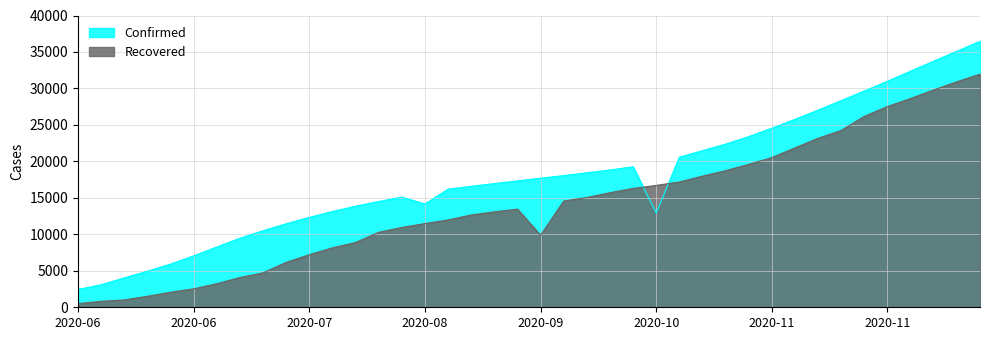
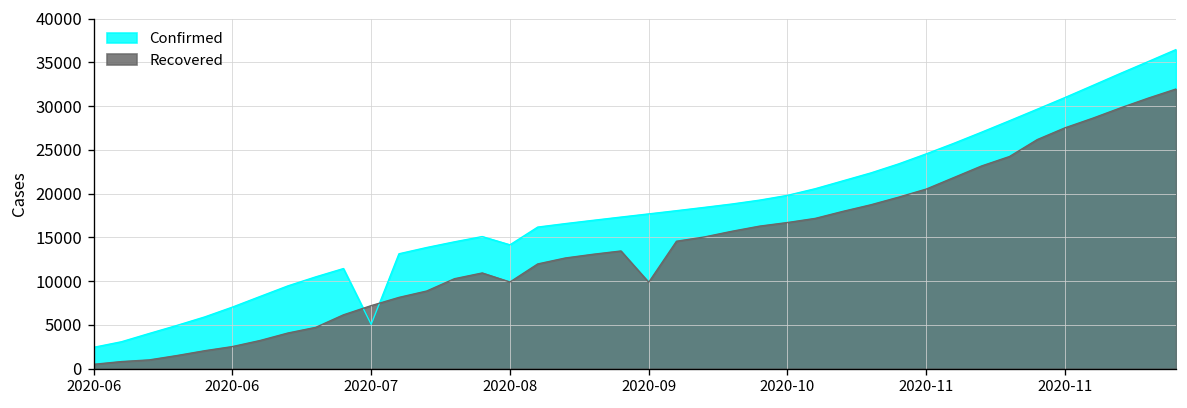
  {
    "Confirmed": {
-     "2020-07": 12000,
+     "2020-07": 5000,
      "2020-08": 14000,
      "2020-09": 18000,
-     "2020-10": 13000
+     "2020-10": 20000
    },
    "Recovered": {
      "2020-07": 7000,
-     "2020-08": 11000,
+     "2020-08": 10000,
      "2020-09": 10000,
      "2020-10": 17000
    }
  }
